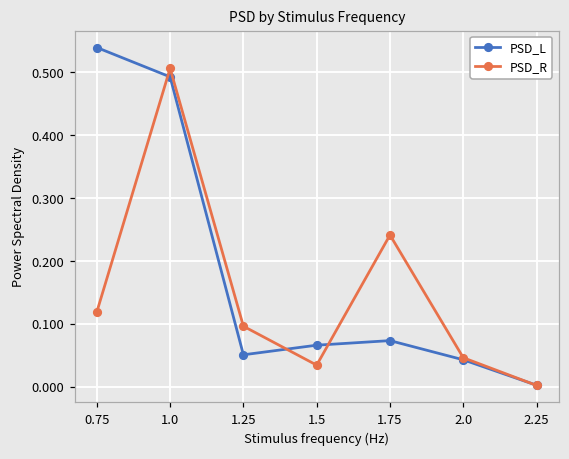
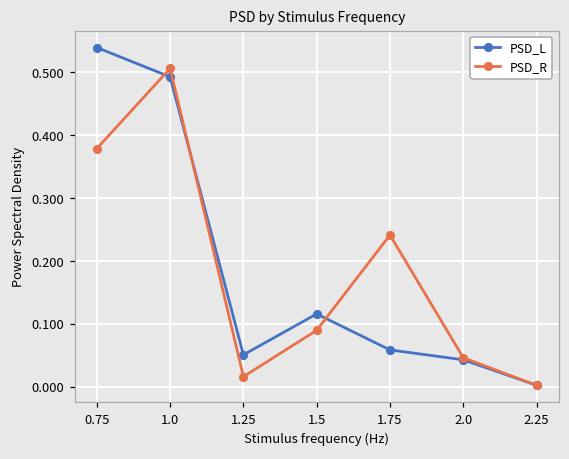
  {
    "PSD_L": {
      "0.75": 0.54,
      "1.0": 0.49,
      "1.25": 0.05,
-     "1.5": 0.07,
-     "1.75": 0.07
+     "1.5": 0.12,
+     "1.75": 0.06
    },
    "PSD_R": {
-     "0.75": 0.12,
+     "0.75": 0.38,
      "1.0": 0.51,
-     "1.25": 0.10,
-     "1.5": 0.03,
+     "1.25": 0.02,
+     "1.5": 0.09,
      "1.75": 0.24
    }
  }
